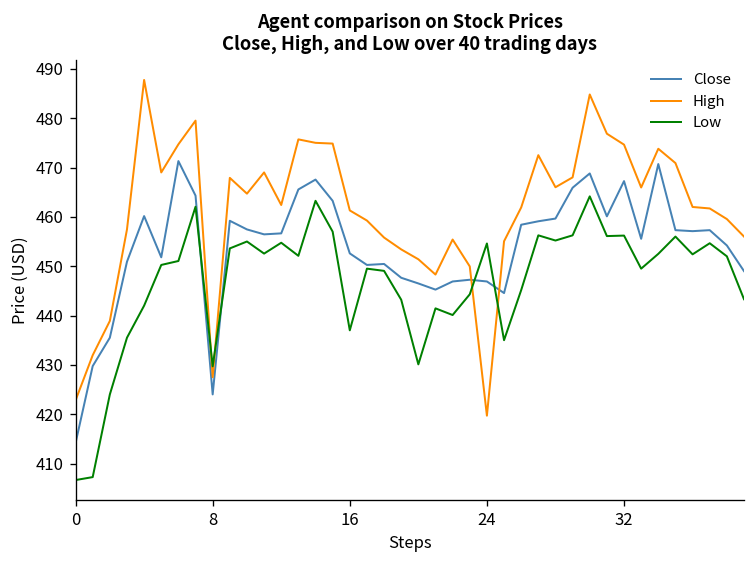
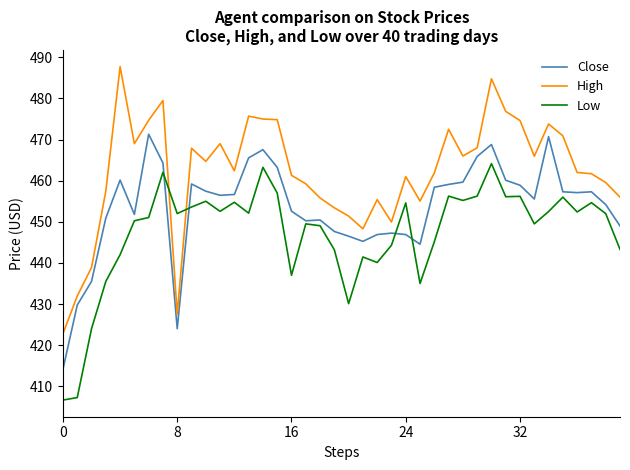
  {
    "Close": {
      "0": 414,
      "8": 424,
      "16": 453,
      "24": 447,
-     "32": 467
+     "32": 459
    },
    "High": {
      "0": 423,
      "8": 428,
      "16": 461,
-     "24": 420,
+     "24": 461,
      "32": 475
    },
    "Low": {
      "0": 407,
-     "8": 430,
+     "8": 452,
      "16": 437,
      "24": 455,
      "32": 456
    }
  }
